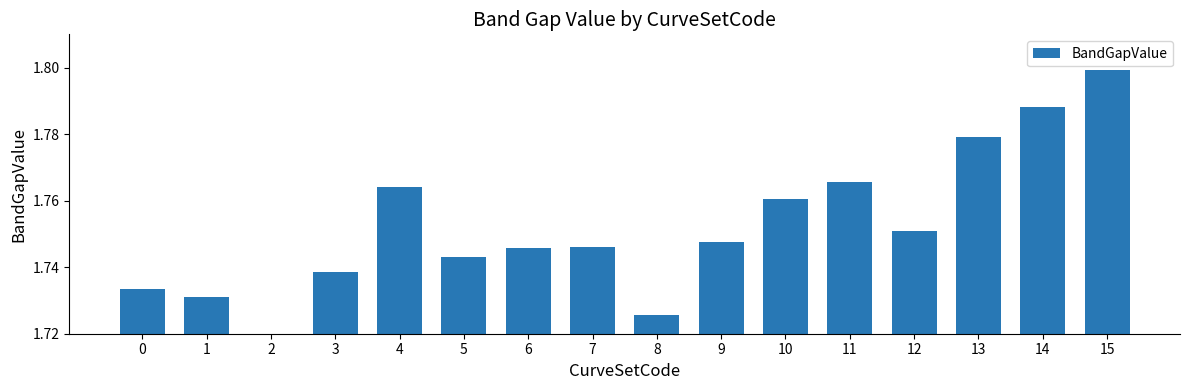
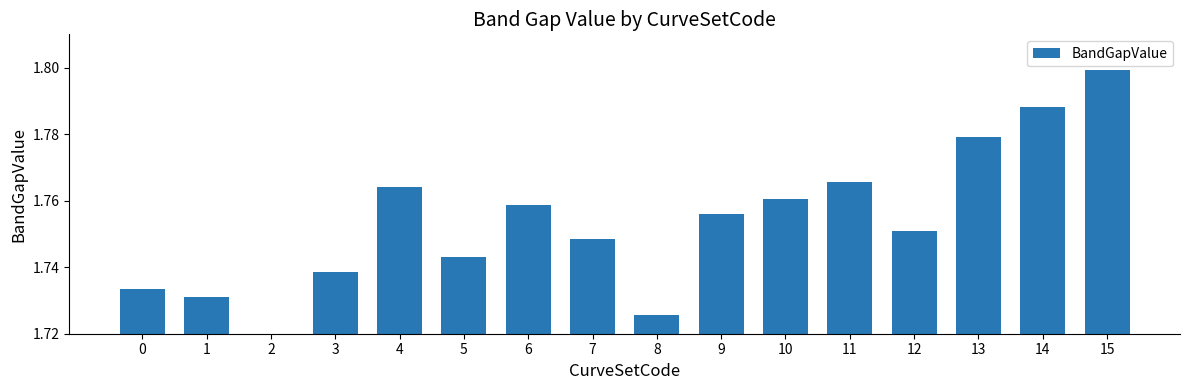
  {
    "0": 1.733,
    "1": 1.731,
    "3": 1.739,
    "4": 1.764,
    "5": 1.743,
-   "6": 1.746,
-   "7": 1.746,
+   "6": 1.759,
+   "7": 1.749,
    "8": 1.726,
-   "9": 1.748,
+   "9": 1.756,
    "10": 1.760,
    "11": 1.766,
    "12": 1.751,
    "13": 1.779,
    "14": 1.788,
    "15": 1.799
  }
